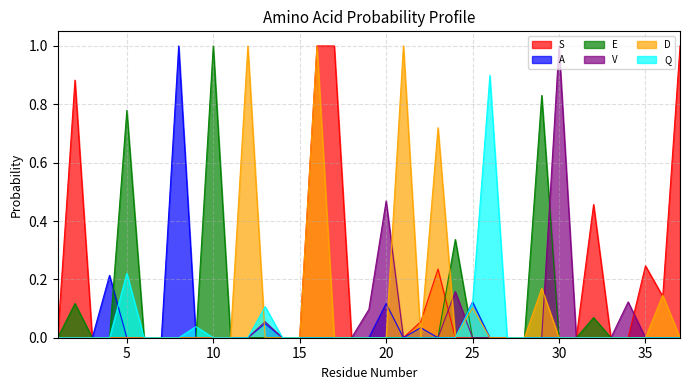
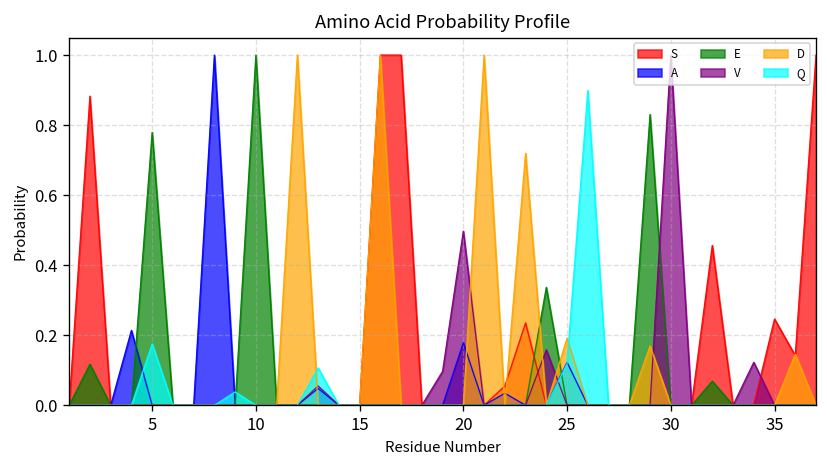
  {
    "S": {
      "35": 0.25
    },
    "A": {
-     "20": 0.12
+     "20": 0.18
    },
    "E": {
      "5": 0.78,
      "10": 1.00
    },
    "V": {
-     "20": 0.47
+     "20": 0.50
    },
    "D": {
-     "25": 0.10
+     "25": 0.19
    },
    "Q": {
-     "5": 0.22
+     "5": 0.18
    }
  }
